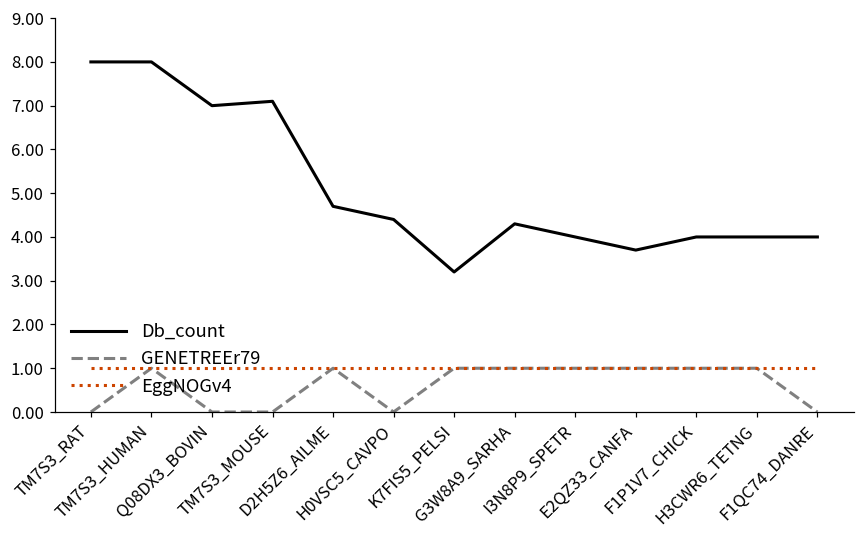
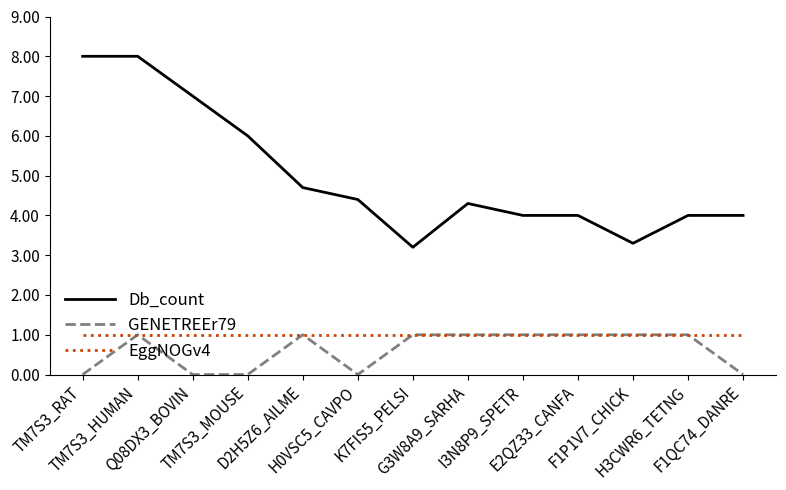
  {
    "Db_count": {
      "TM7S3_RAT": 8.0,
      "TM7S3_HUMAN": 8.0,
      "Q08DX3_BOVIN": 7.0,
-     "TM7S3_MOUSE": 7.1,
+     "TM7S3_MOUSE": 6.0,
      "D2H5Z6_AILME": 4.7,
      "H0VSC5_CAVPO": 4.4,
      "K7FIS5_PELSI": 3.2,
      "G3W8A9_SARHA": 4.3,
      "I3N8P9_SPETR": 4.0,
-     "E2QZ33_CANFA": 3.7,
-     "F1P1V7_CHICK": 4.0,
+     "E2QZ33_CANFA": 4.0,
+     "F1P1V7_CHICK": 3.3,
      "H3CWR6_TETNG": 4.0,
      "F1QC74_DANRE": 4.0
    },
    "GENETREEr79": {
      "TM7S3_RAT": 0.0,
      "Q08DX3_BOVIN": 0.0,
      "TM7S3_MOUSE": 0.0,
      "H0VSC5_CAVPO": 0.0,
      "F1QC74_DANRE": 0.0
    },
    "EggNOGv4": {
      "TM7S3_RAT": 1.0,
      "Q08DX3_BOVIN": 1.0,
      "TM7S3_MOUSE": 1.0,
      "H0VSC5_CAVPO": 1.0,
      "F1QC74_DANRE": 1.0
    }
  }
